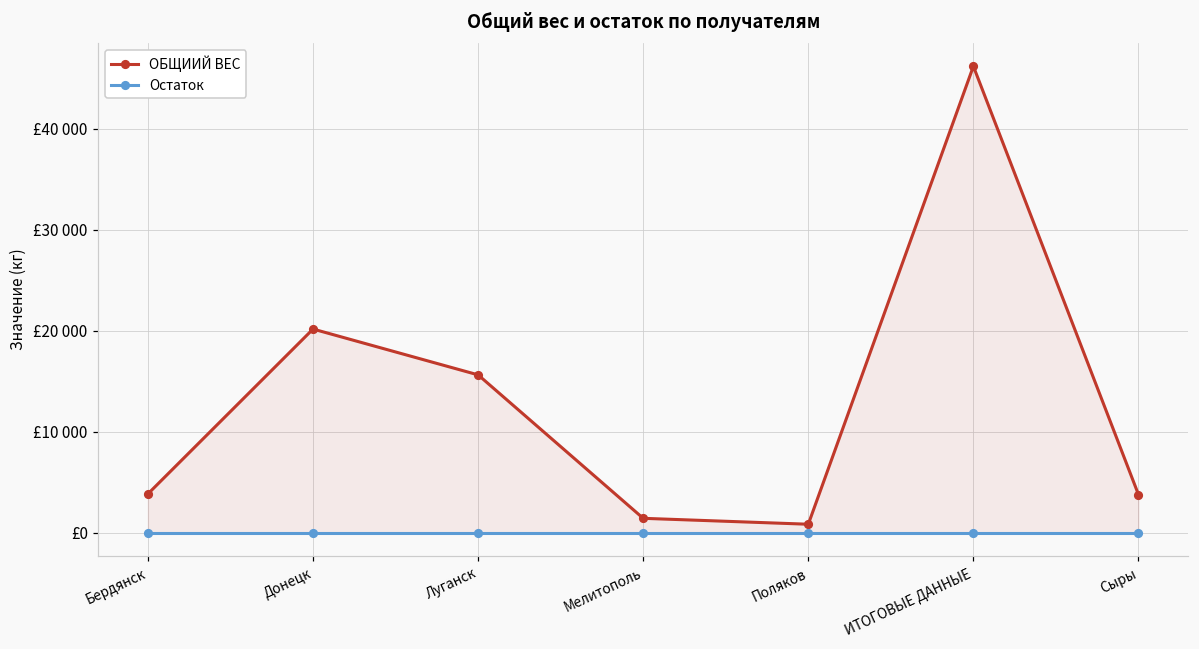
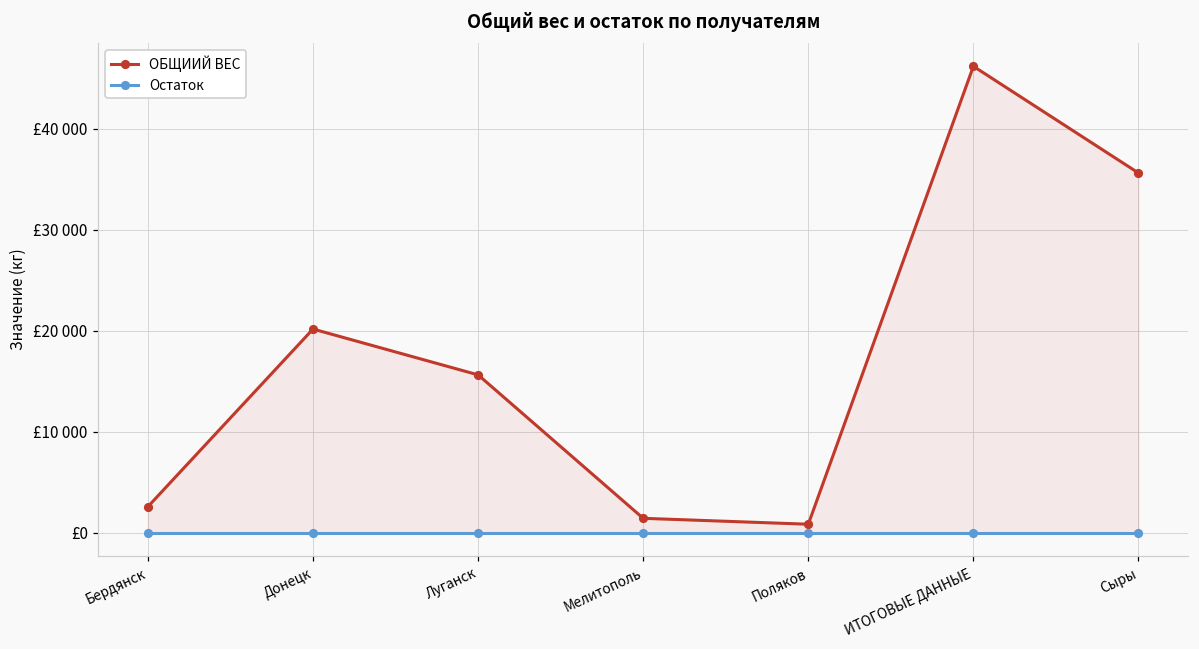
  {
    "ОБЩИИЙ ВЕС": {
-     "Бердянск": "£4000",
+     "Бердянск": "£3000",
      "Донецк": "£20000",
      "Луганск": "£16000",
      "Мелитополь": "£1000",
      "Поляков": "£1000",
      "ИТОГОВЫЕ ДАННЫЕ": "£46000",
-     "Сыры": "£4000"
+     "Сыры": "£36000"
    },
    "Остаток": {
      "Бердянск": "£0",
      "Донецк": "£0",
      "Луганск": "£0",
      "Мелитополь": "£0",
      "Поляков": "£0",
      "ИТОГОВЫЕ ДАННЫЕ": "£0",
      "Сыры": "£0"
    }
  }
